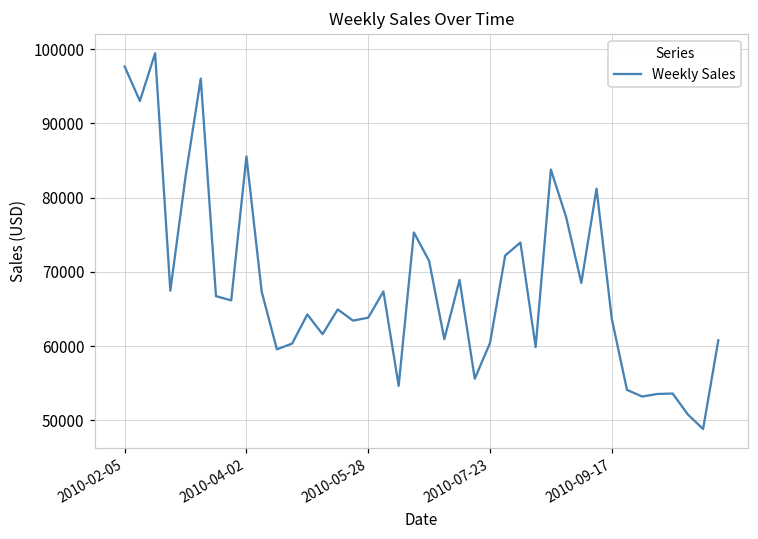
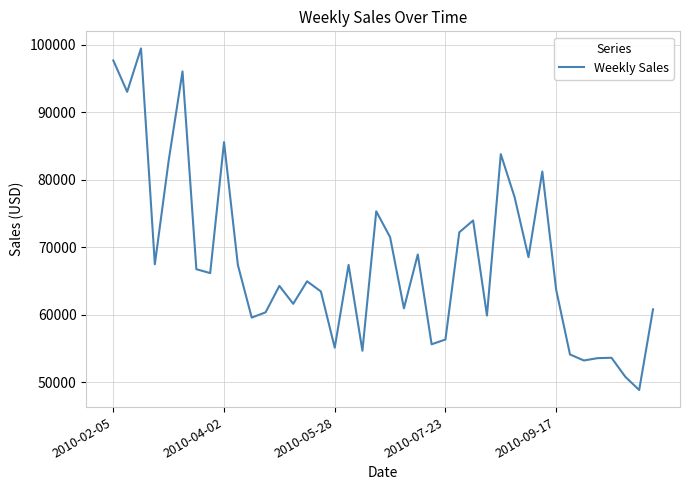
  {
    "2010-02-05": 98000,
    "2010-04-02": 86000,
-   "2010-05-28": 64000,
-   "2010-07-23": 60000,
+   "2010-05-28": 55000,
+   "2010-07-23": 56000,
    "2010-09-17": 64000
  }
